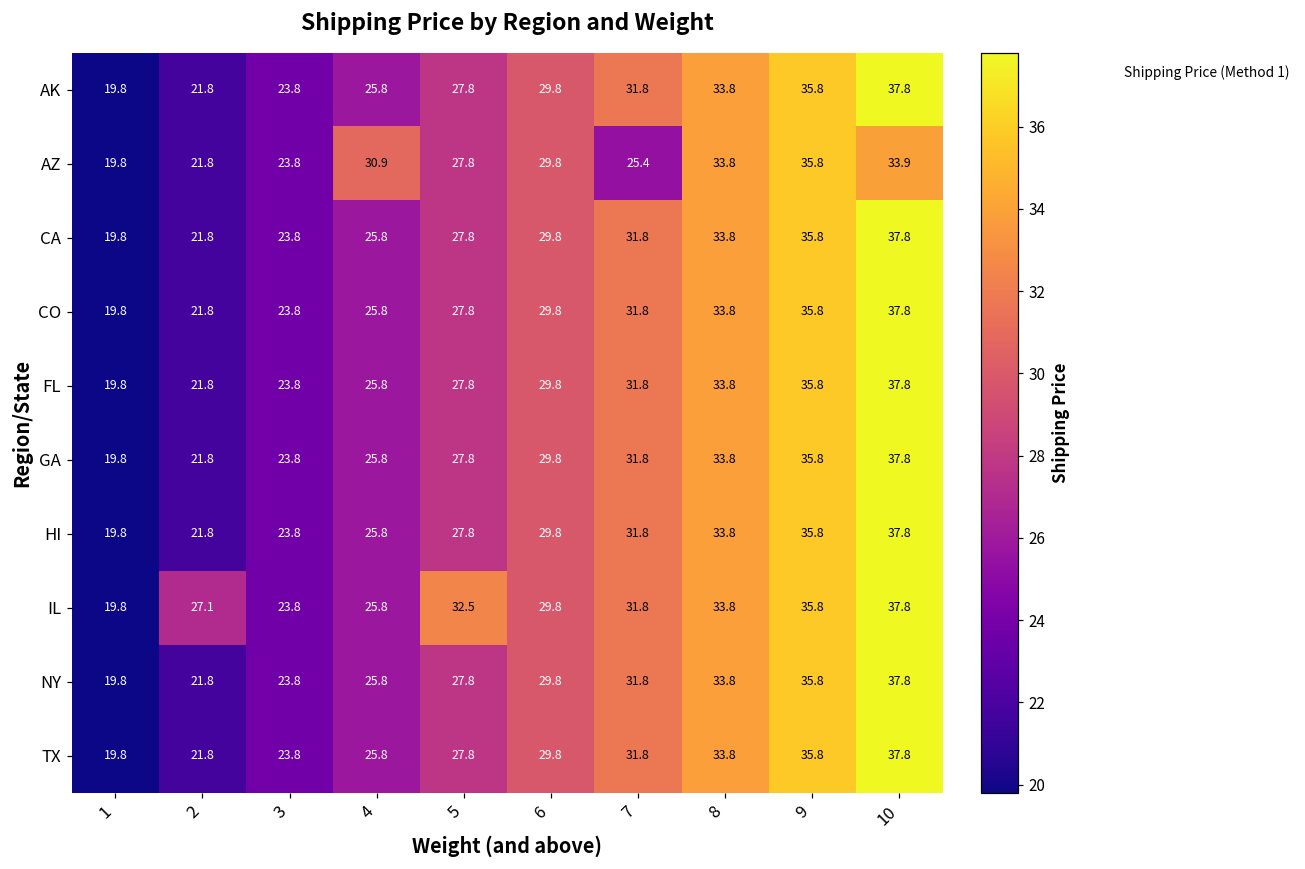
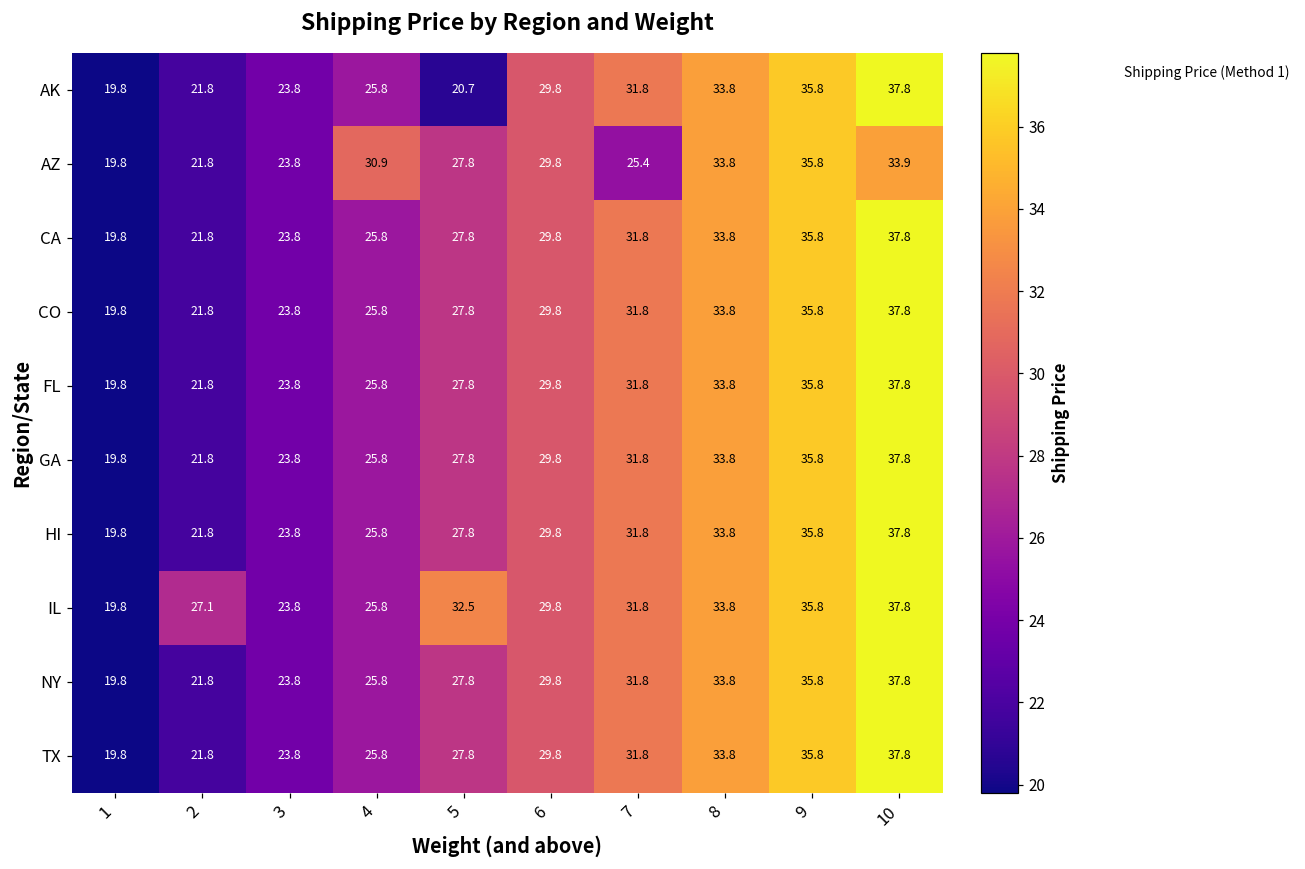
  {
    "AK": {
      "1": 19.8,
      "2": 21.8,
      "3": 23.8,
      "4": 25.8,
-     "5": 27.8,
+     "5": 20.7,
      "6": 29.8,
      "7": 31.8,
      "8": 33.8,
      "9": 35.8,
      "10": 37.8
    },
    "AZ": {
      "1": 19.8,
      "2": 21.8,
      "3": 23.8,
      "4": 30.9,
      "5": 27.8,
      "6": 29.8,
      "7": 25.4,
      "8": 33.8,
      "9": 35.8,
      "10": 33.9
    },
    "CA": {
      "1": 19.8,
      "2": 21.8,
      "3": 23.8,
      "4": 25.8,
      "5": 27.8,
      "6": 29.8,
      "7": 31.8,
      "8": 33.8,
      "9": 35.8,
      "10": 37.8
    },
    "CO": {
      "1": 19.8,
      "2": 21.8,
      "3": 23.8,
      "4": 25.8,
      "5": 27.8,
      "6": 29.8,
      "7": 31.8,
      "8": 33.8,
      "9": 35.8,
      "10": 37.8
    },
    "FL": {
      "1": 19.8,
      "2": 21.8,
      "3": 23.8,
      "4": 25.8,
      "5": 27.8,
      "6": 29.8,
      "7": 31.8,
      "8": 33.8,
      "9": 35.8,
      "10": 37.8
    },
    "GA": {
      "1": 19.8,
      "2": 21.8,
      "3": 23.8,
      "4": 25.8,
      "5": 27.8,
      "6": 29.8,
      "7": 31.8,
      "8": 33.8,
      "9": 35.8,
      "10": 37.8
    },
    "HI": {
      "1": 19.8,
      "2": 21.8,
      "3": 23.8,
      "4": 25.8,
      "5": 27.8,
      "6": 29.8,
      "7": 31.8,
      "8": 33.8,
      "9": 35.8,
      "10": 37.8
    },
    "IL": {
      "1": 19.8,
      "2": 27.1,
      "3": 23.8,
      "4": 25.8,
      "5": 32.5,
      "6": 29.8,
      "7": 31.8,
      "8": 33.8,
      "9": 35.8,
      "10": 37.8
    },
    "NY": {
      "1": 19.8,
      "2": 21.8,
      "3": 23.8,
      "4": 25.8,
      "5": 27.8,
      "6": 29.8,
      "7": 31.8,
      "8": 33.8,
      "9": 35.8,
      "10": 37.8
    },
    "TX": {
      "1": 19.8,
      "2": 21.8,
      "3": 23.8,
      "4": 25.8,
      "5": 27.8,
      "6": 29.8,
      "7": 31.8,
      "8": 33.8,
      "9": 35.8,
      "10": 37.8
    }
  }
